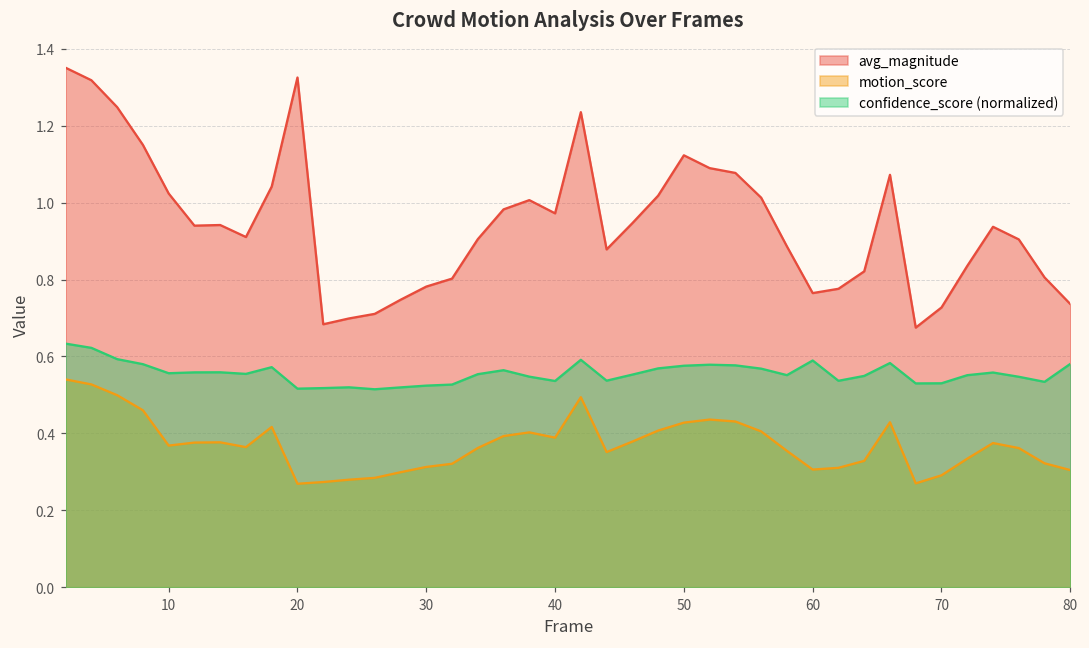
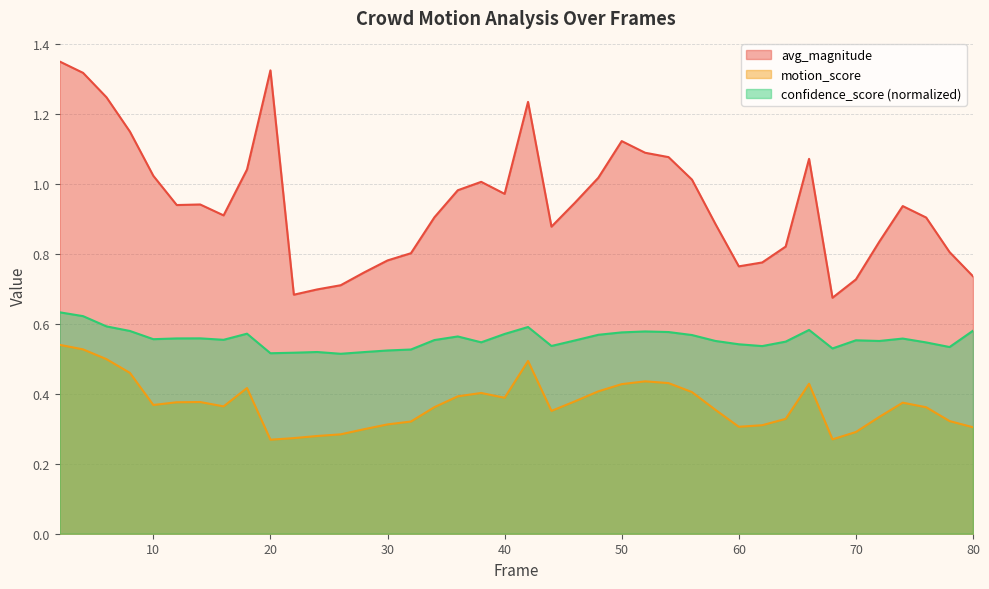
  {
    "avg_magnitude": {
      "10": 1.02,
      "20": 1.33,
      "30": 0.78,
      "40": 0.97,
      "50": 1.12,
      "60": 0.76,
      "70": 0.73,
      "80": 0.74
    },
    "motion_score": {
      "10": 0.37,
      "20": 0.27,
      "30": 0.31,
      "40": 0.39,
      "50": 0.43,
      "60": 0.31,
      "70": 0.29,
      "80": 0.30
    },
    "confidence_score (normalized)": {
      "10": 0.56,
      "20": 0.52,
      "30": 0.52,
-     "40": 0.54,
+     "40": 0.57,
      "50": 0.58,
-     "60": 0.59,
-     "70": 0.53,
+     "60": 0.54,
+     "70": 0.55,
      "80": 0.58
    }
  }
